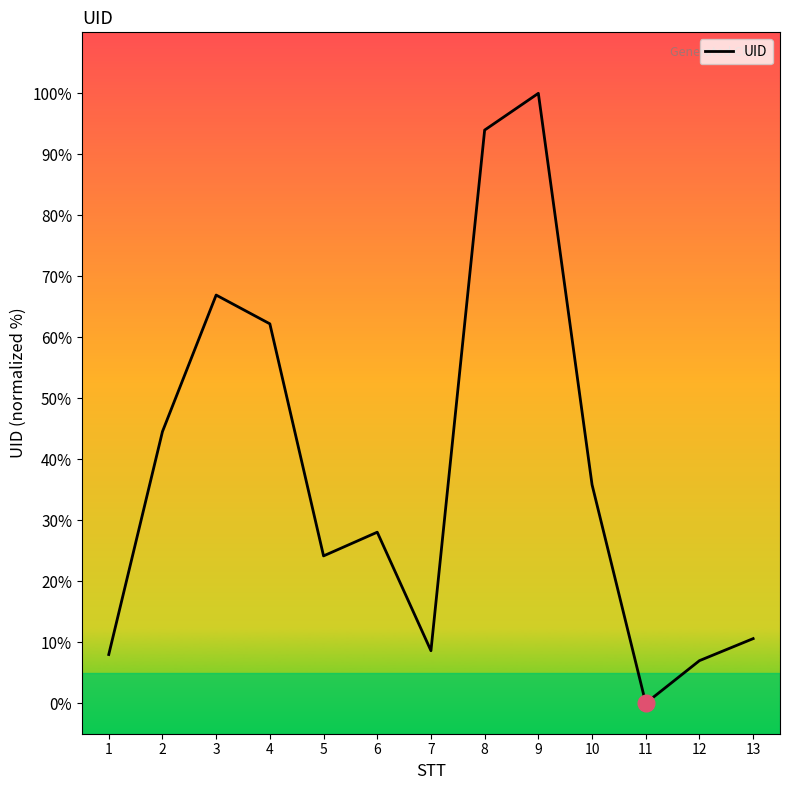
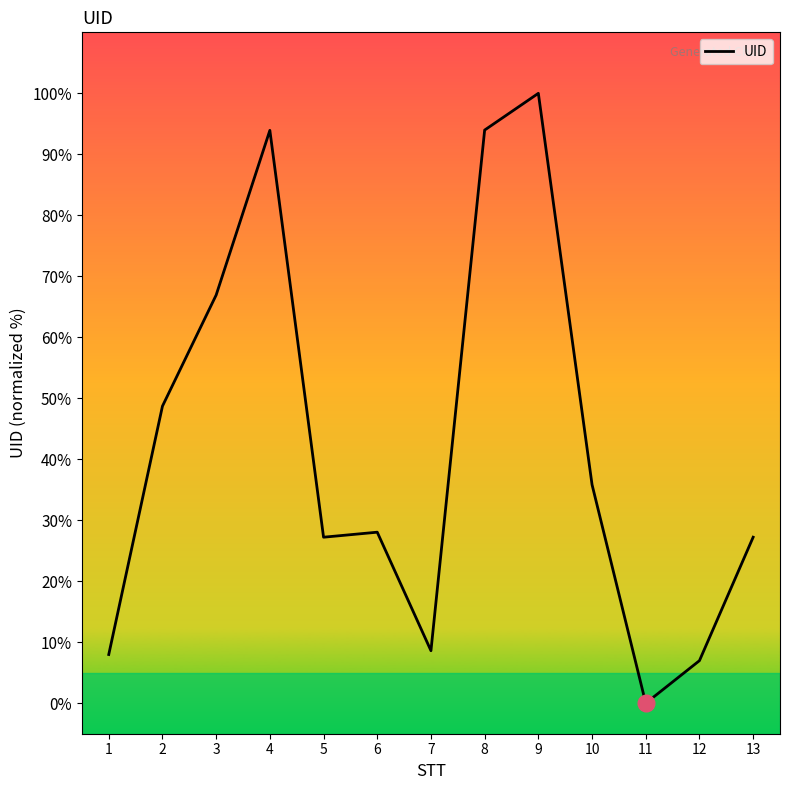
  {
    "UID": {
      "1": "8%",
-     "2": "45%",
+     "2": "49%",
      "3": "67%",
-     "4": "62%",
-     "5": "24%",
+     "4": "94%",
+     "5": "27%",
      "6": "28%",
      "7": "9%",
      "8": "94%",
      "9": "100%",
      "10": "36%",
      "12": "7%",
-     "13": "11%"
+     "13": "27%"
    }
  }
